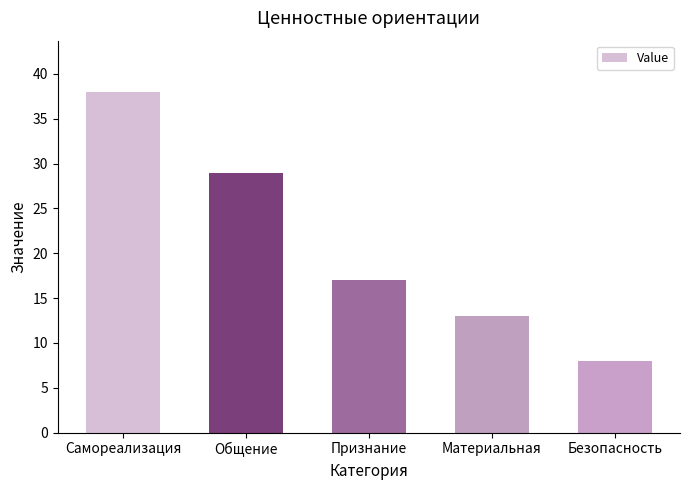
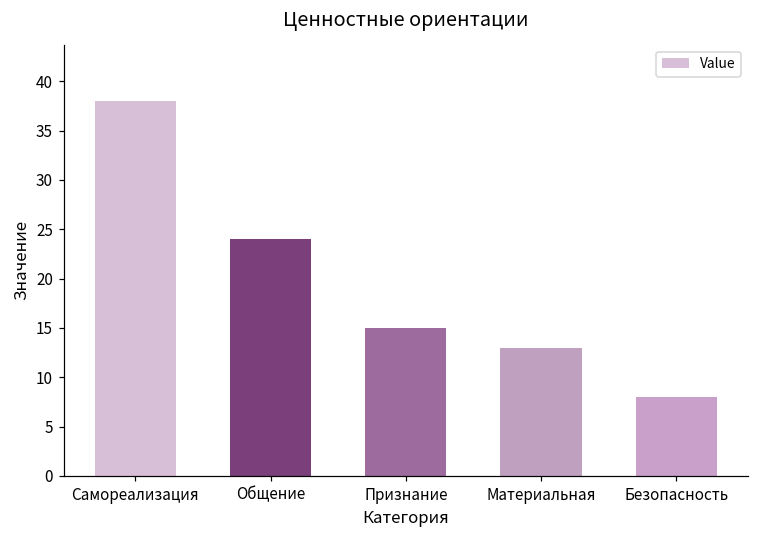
  {
    "Самореализация": 38,
-   "Общение": 29,
-   "Признание": 17,
+   "Общение": 24,
+   "Признание": 15,
    "Материальная": 13,
    "Безопасность": 8
  }
